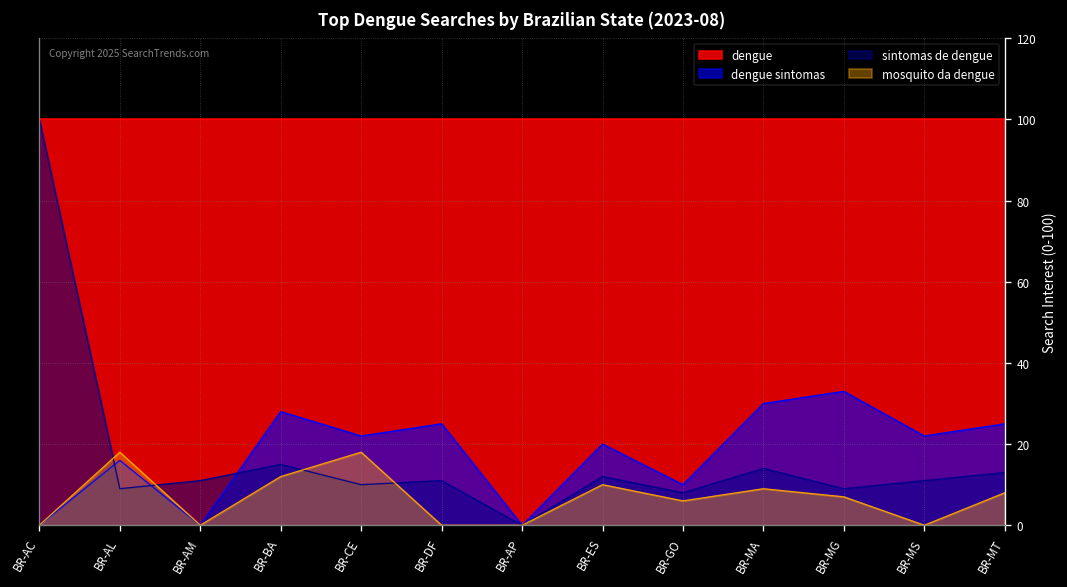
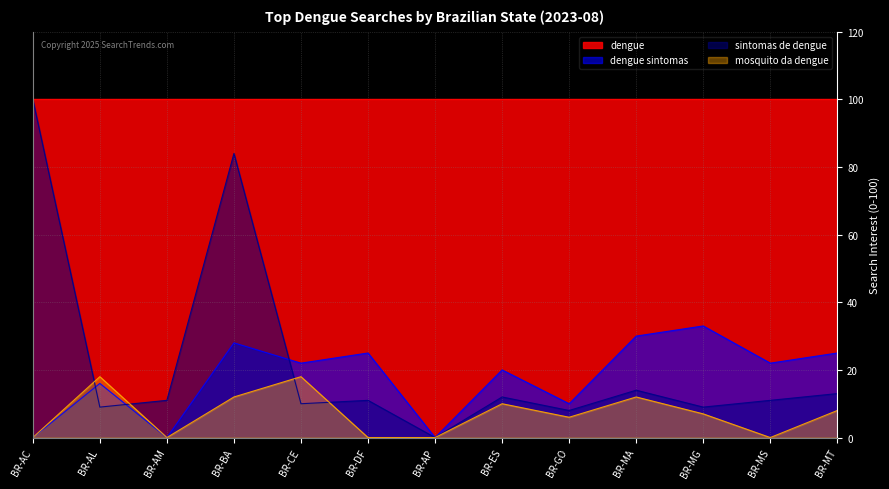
  {
    "dengue": {
      "BR-AL": 100,
      "BR-AM": 100,
      "BR-BA": 100,
      "BR-CE": 100,
      "BR-DF": 100,
      "BR-AP": 100,
      "BR-ES": 100,
      "BR-GO": 100,
      "BR-MA": 100,
      "BR-MG": 100,
      "BR-MS": 100,
      "BR-MT": 100
    },
    "dengue sintomas": {
      "BR-AL": 16,
      "BR-BA": 28,
      "BR-CE": 22,
      "BR-DF": 25,
      "BR-ES": 20,
      "BR-GO": 10,
      "BR-MA": 30,
      "BR-MG": 33,
      "BR-MS": 22,
      "BR-MT": 25
    },
    "sintomas de dengue": {
      "BR-AL": 9,
      "BR-AM": 11,
-     "BR-BA": 15,
+     "BR-BA": 84,
      "BR-CE": 10,
      "BR-DF": 11,
      "BR-ES": 12,
      "BR-GO": 8,
      "BR-MA": 14,
      "BR-MG": 9,
      "BR-MS": 11,
      "BR-MT": 13
    },
    "mosquito da dengue": {
      "BR-AL": 18,
      "BR-BA": 12,
      "BR-CE": 18,
      "BR-DF": 0,
      "BR-ES": 10,
      "BR-GO": 6,
-     "BR-MA": 9,
+     "BR-MA": 12,
      "BR-MG": 7,
      "BR-MS": 0,
      "BR-MT": 8
    }
  }
